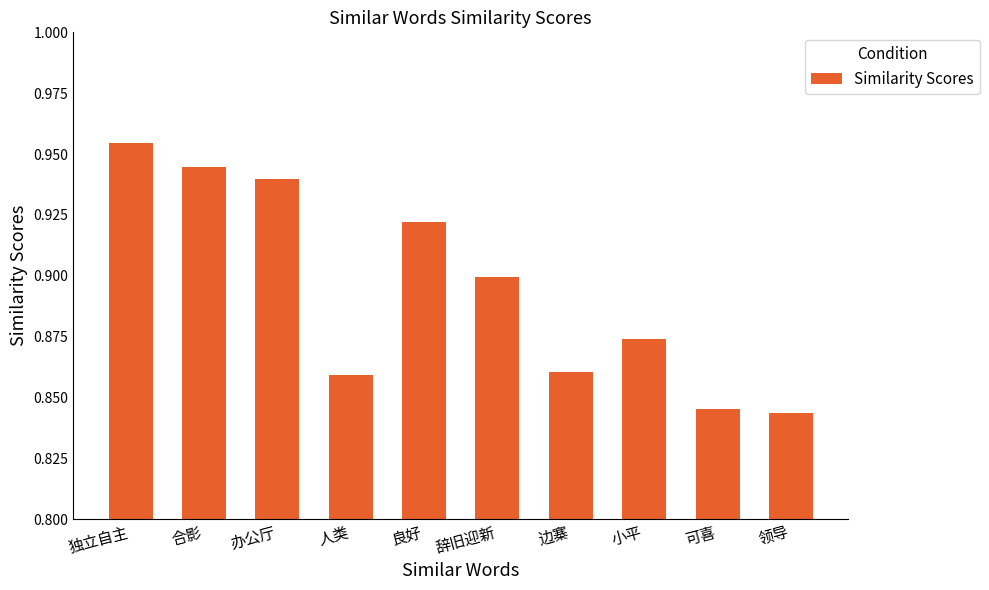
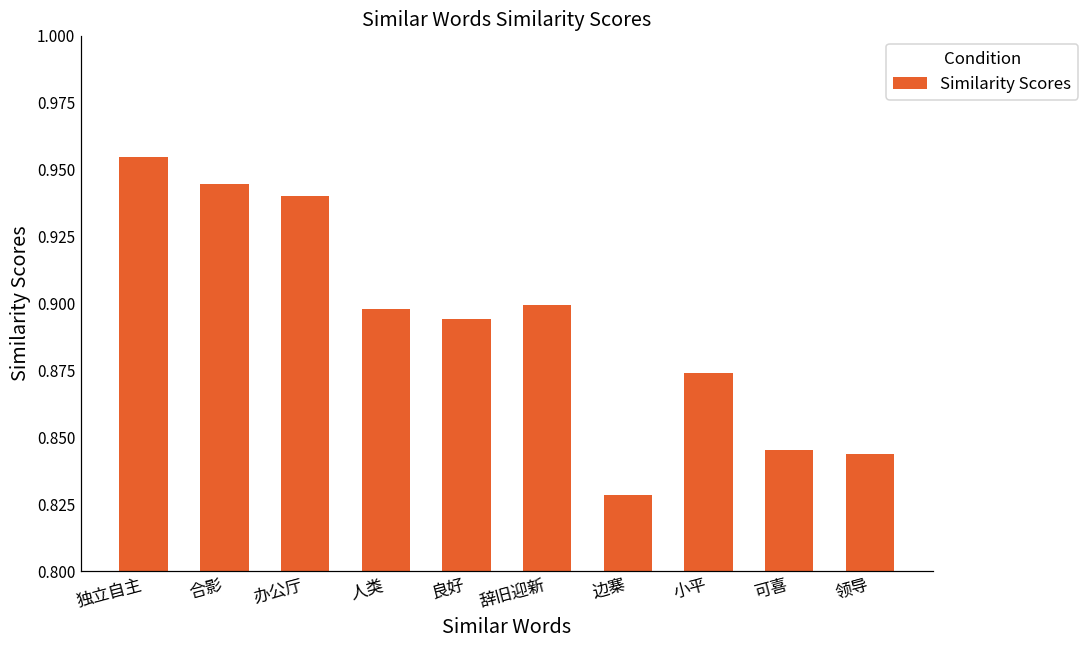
  {
    "独立自主": 0.955,
    "合影": 0.945,
    "办公厅": 0.940,
-   "人类": 0.859,
-   "良好": 0.922,
+   "人类": 0.898,
+   "良好": 0.894,
    "辞旧迎新": 0.899,
-   "边寨": 0.861,
+   "边寨": 0.829,
    "小平": 0.874,
    "可喜": 0.845,
    "领导": 0.844
  }
